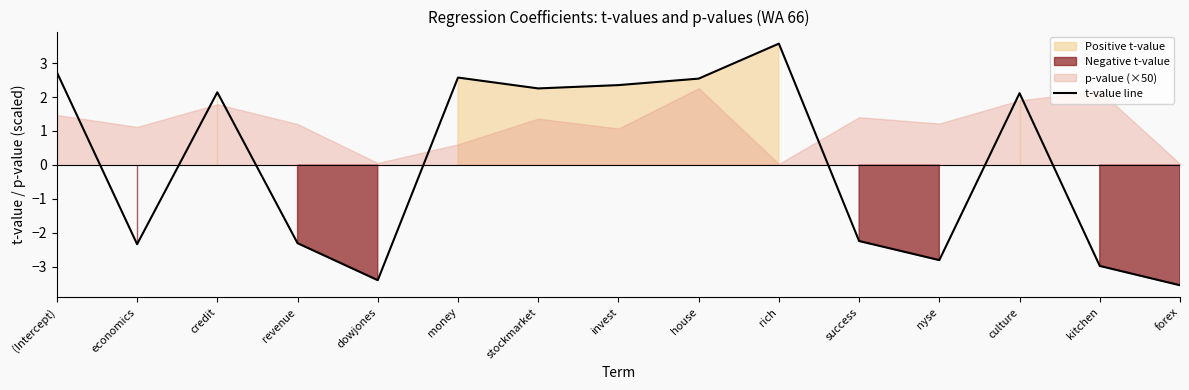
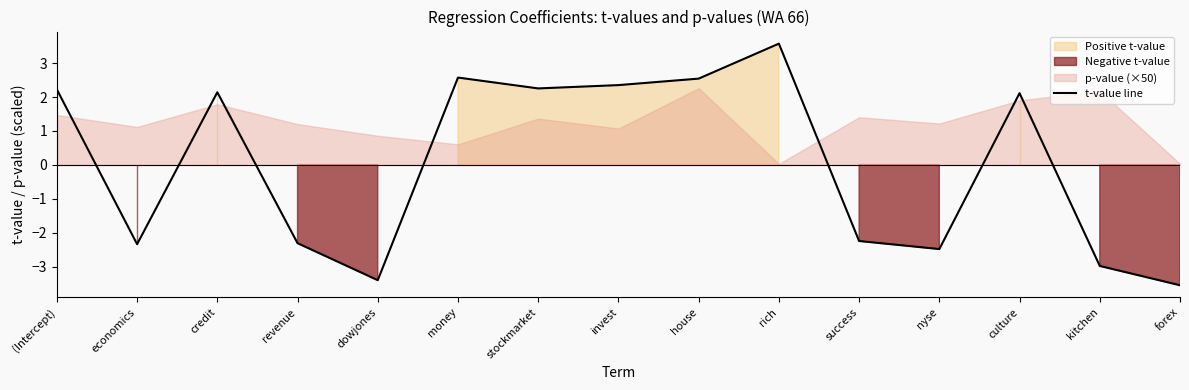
  {
    "t-value line": {
-     "(Intercept)": 2.7,
+     "(Intercept)": 2.2,
      "economics": -2.3,
      "credit": 2.1,
      "revenue": -2.3,
      "dowjones": -3.4,
      "money": 2.6,
      "stockmarket": 2.3,
      "invest": 2.4,
      "house": 2.5,
      "rich": 3.6,
      "success": -2.2,
-     "nyse": -2.8,
+     "nyse": -2.5,
      "culture": 2.1,
      "kitchen": -3.0,
      "forex": -3.5
    },
    "p-value (×50)": {
      "(Intercept)": 1.5,
      "economics": 1.1,
      "credit": 1.8,
      "revenue": 1.2,
-     "dowjones": 0.1,
+     "dowjones": 0.9,
      "money": 0.6,
      "stockmarket": 1.4,
      "invest": 1.1,
      "house": 2.3,
      "success": 1.4,
      "nyse": 1.2,
      "culture": 1.9
    }
  }
